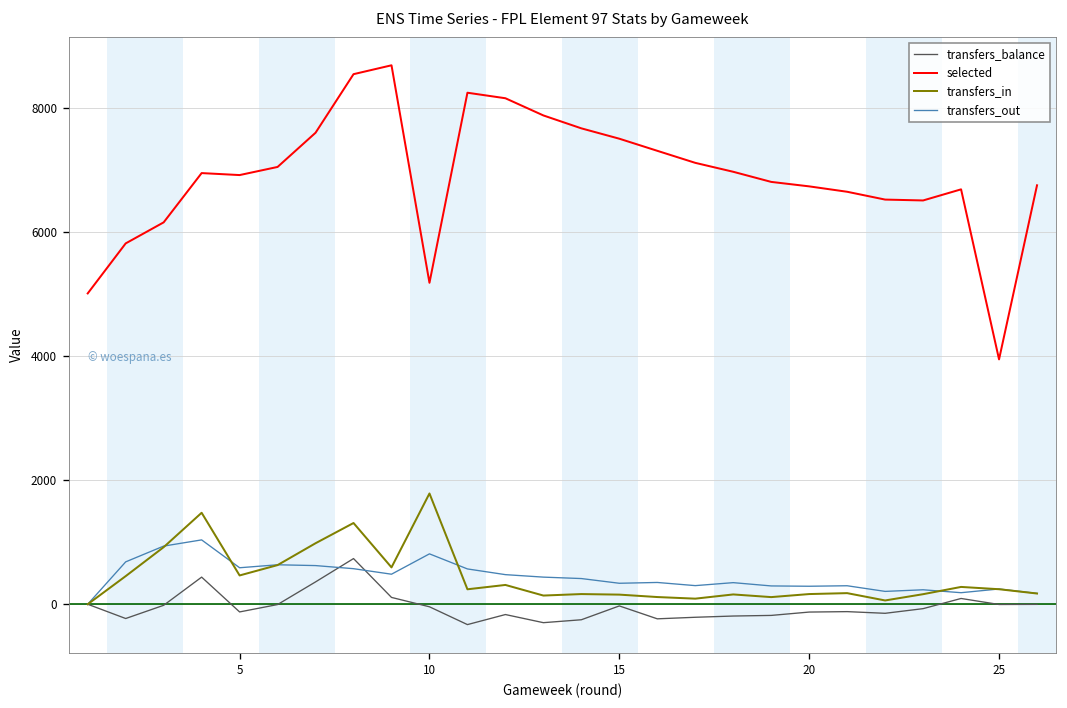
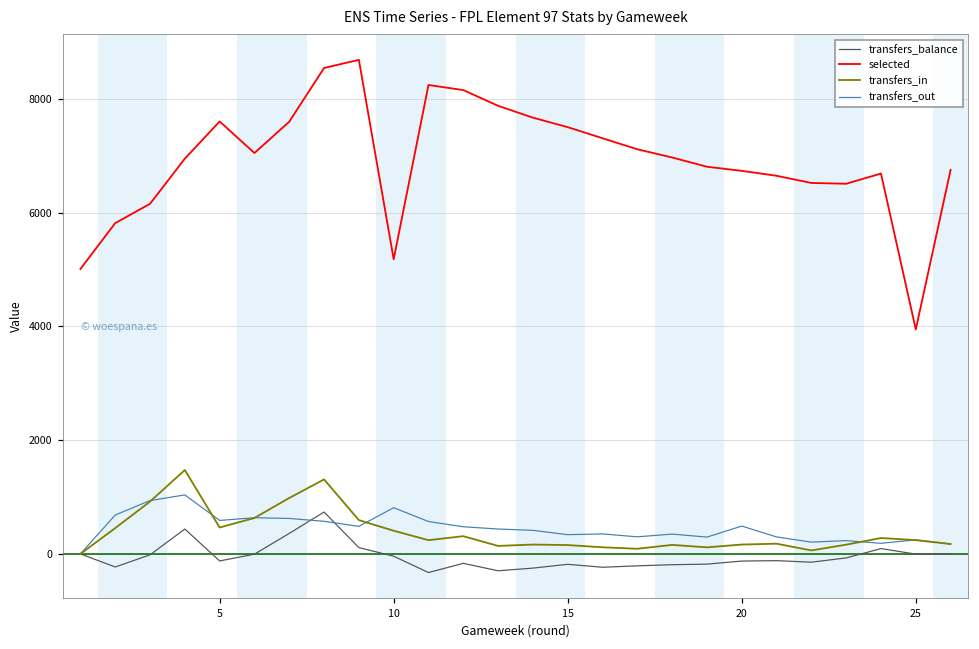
  {
    "transfers_balance": {
      "5": -100,
      "10": 0,
-     "15": 0,
+     "15": -200,
      "20": -100,
      "25": 0
    },
    "selected": {
-     "5": 6900,
+     "5": 7600,
      "10": 5200,
      "15": 7500,
      "20": 6700,
      "25": 3900
    },
    "transfers_in": {
      "5": 500,
-     "10": 1800,
+     "10": 400,
      "15": 200,
      "20": 200
    },
    "transfers_out": {
      "5": 600,
      "10": 800,
      "15": 300,
-     "20": 300
+     "20": 500
    }
  }
